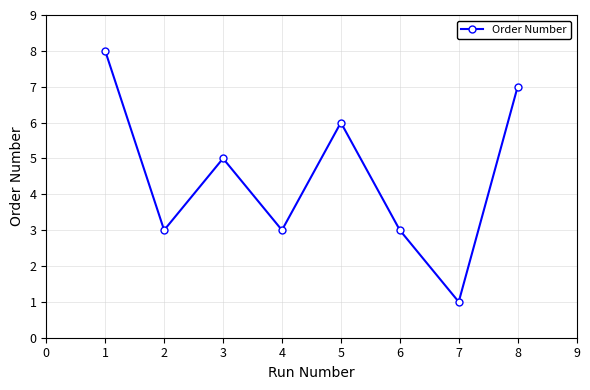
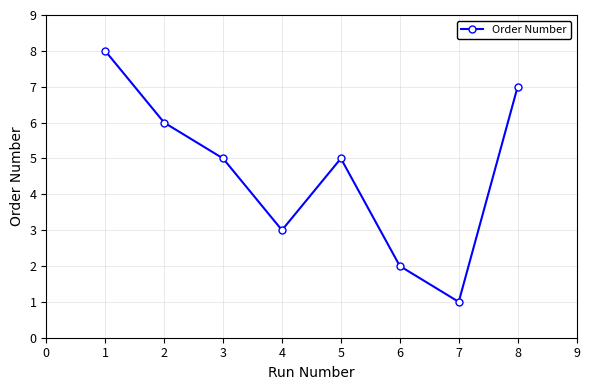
  {
    "1": 8,
-   "2": 3,
+   "2": 6,
    "3": 5,
    "4": 3,
-   "5": 6,
-   "6": 3,
+   "5": 5,
+   "6": 2,
    "7": 1,
    "8": 7
  }
